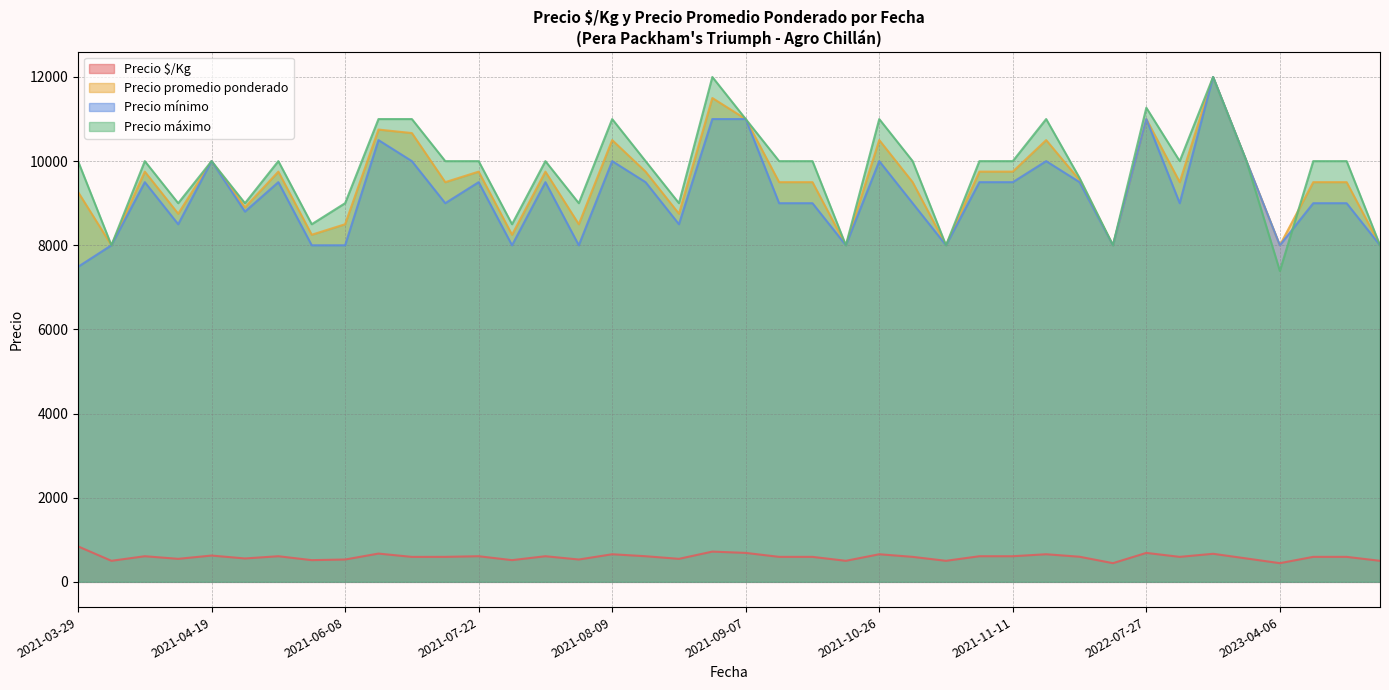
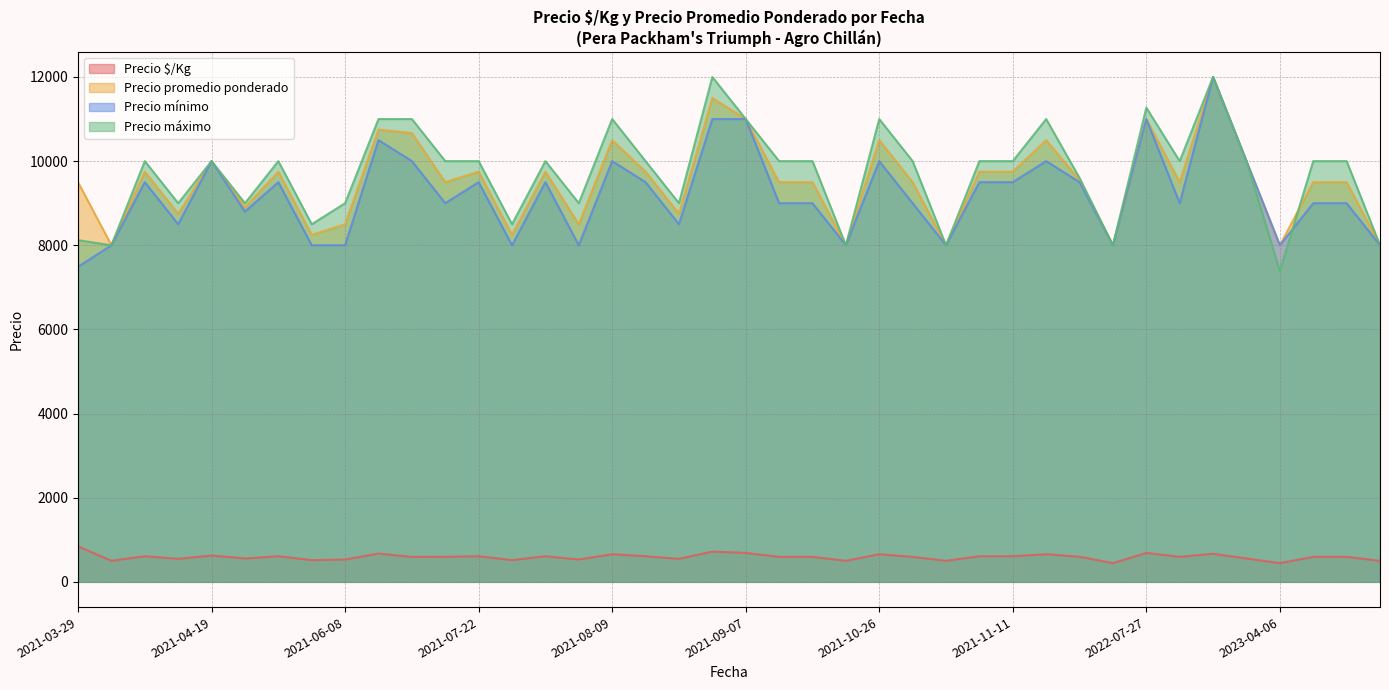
  {
    "Precio $/Kg": {
      "2021-03-29": 800,
      "2022-07-27": 700,
      "2023-04-06": 400
    },
    "Precio promedio ponderado": {
-     "2021-03-29": 9300
+     "2021-03-29": 9500
    },
    "Precio mínimo": {
      "2021-03-29": 7500
    },
    "Precio máximo": {
-     "2021-03-29": 10000,
+     "2021-03-29": 8100,
      "2022-07-27": 11300,
      "2023-04-06": 7400
    }
  }
